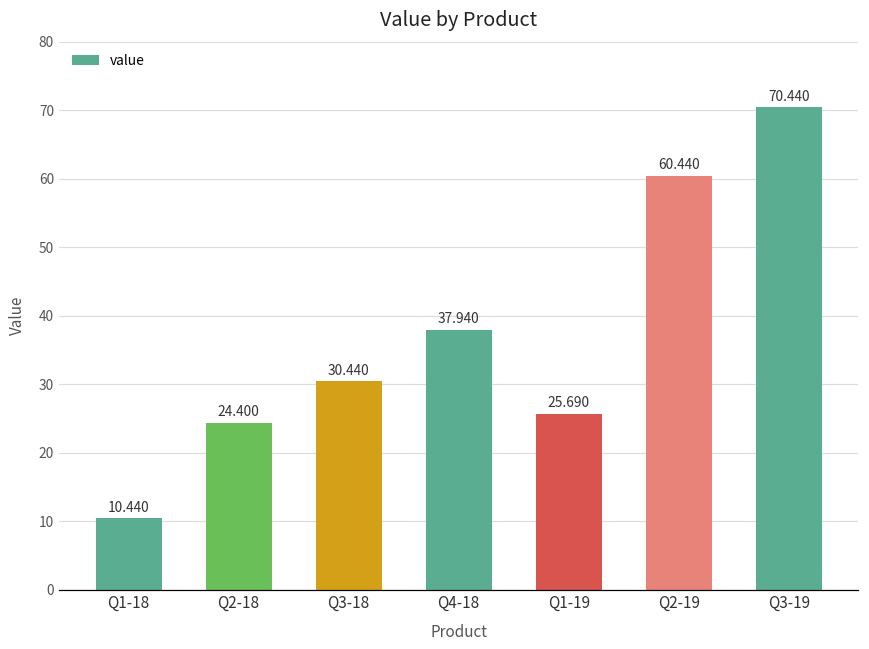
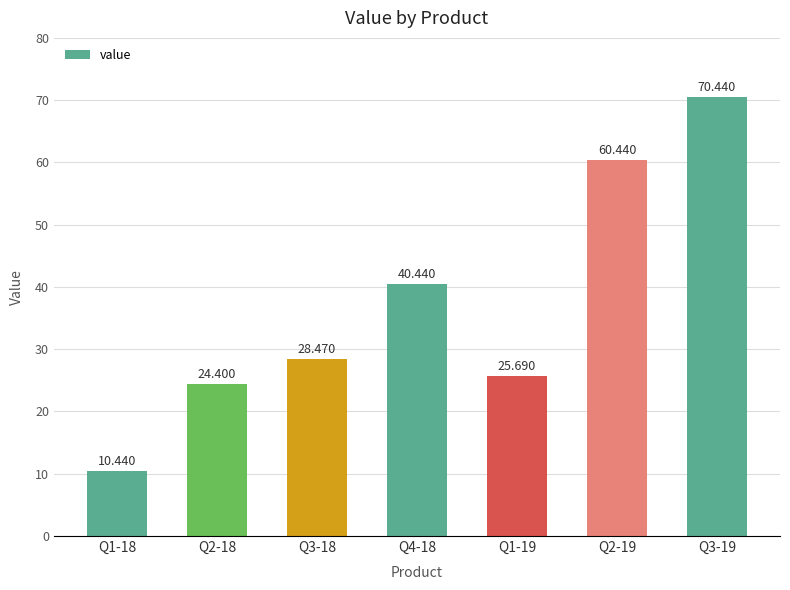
  {
    "Q1-18": 10.440,
    "Q2-18": 24.400,
-   "Q3-18": 30.440,
-   "Q4-18": 37.940,
+   "Q3-18": 28.470,
+   "Q4-18": 40.440,
    "Q1-19": 25.690,
    "Q2-19": 60.440,
    "Q3-19": 70.440
  }
